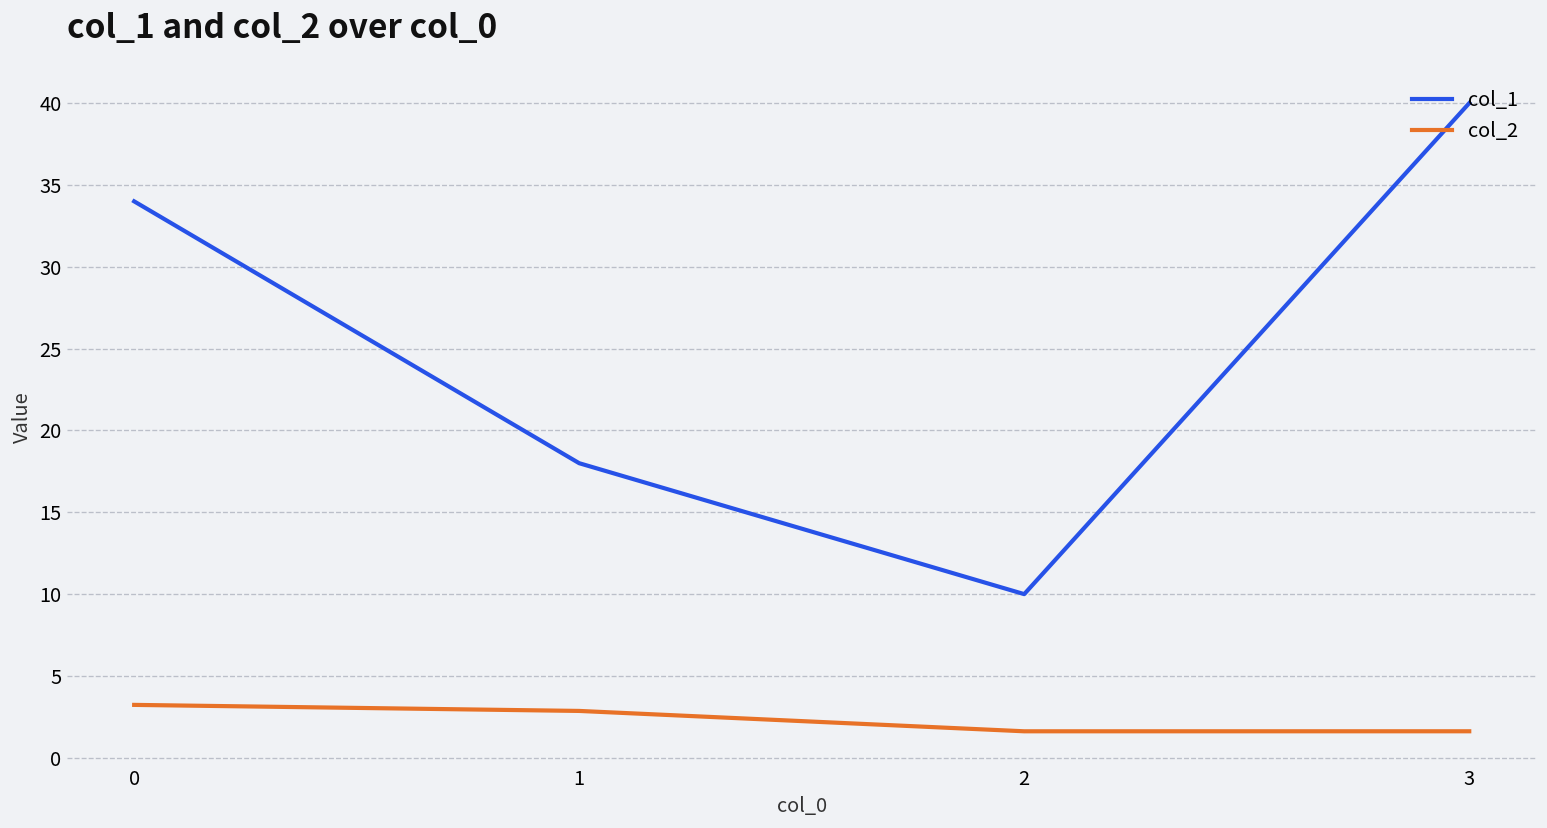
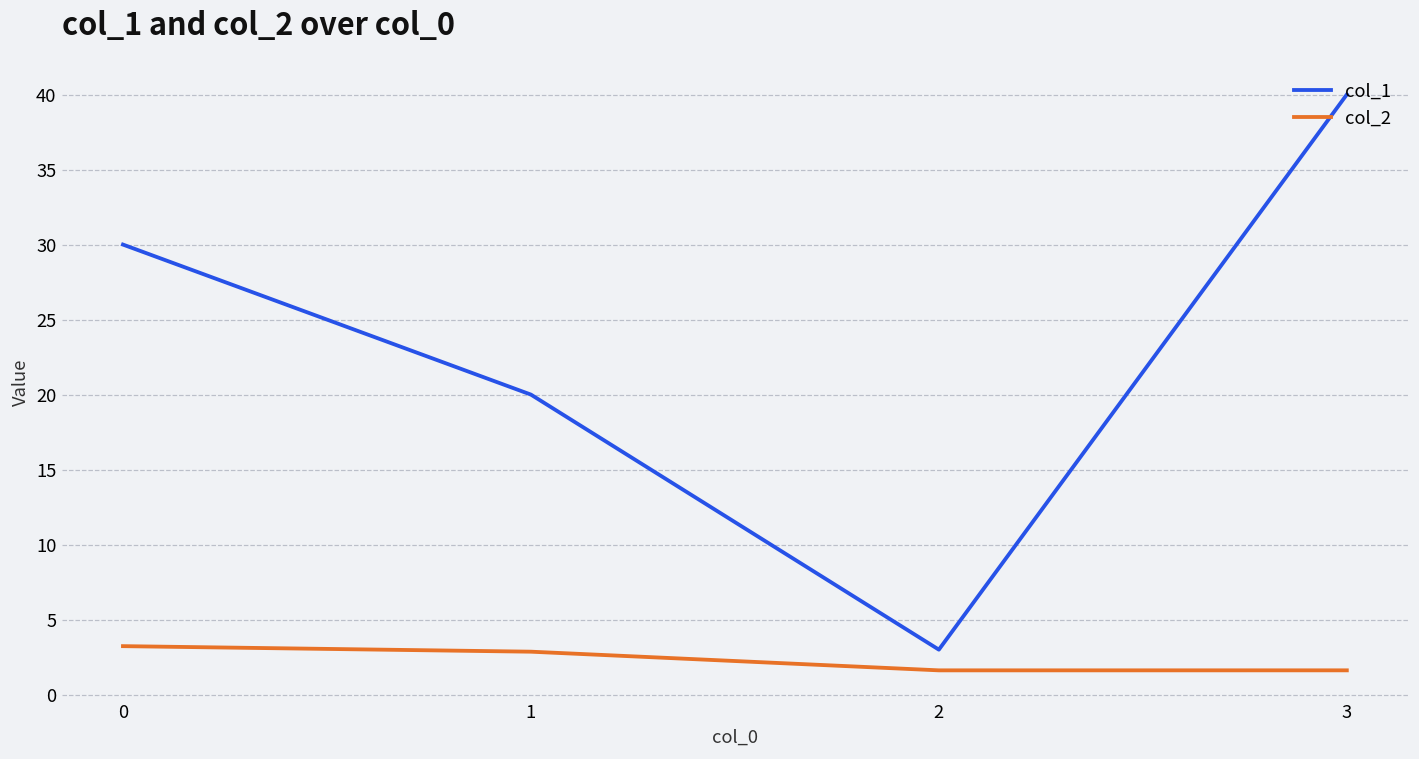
  {
    "col_1": {
-     "0": 34,
-     "1": 18,
-     "2": 10,
+     "0": 30,
+     "1": 20,
+     "2": 3,
      "3": 40
    },
    "col_2": {
      "0": 3.2,
      "1": 3,
      "2": 1.6,
      "3": 1.6
    }
  }
